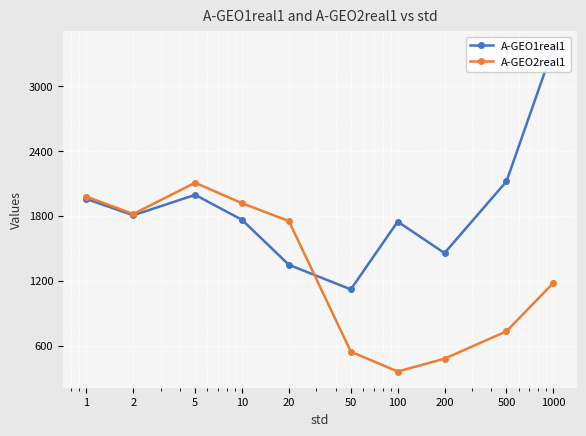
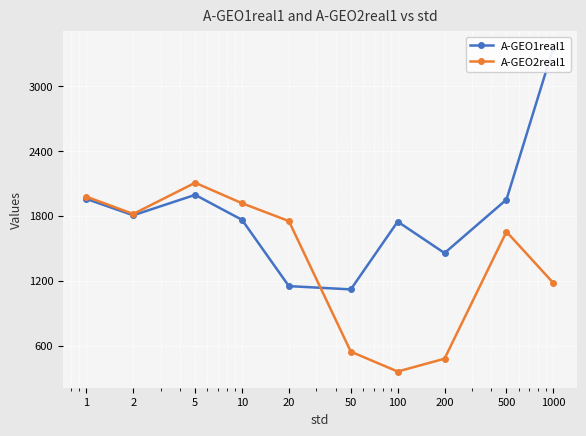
  {
    "A-GEO1real1": {
      "5": 1990,
      "10": 1760,
-     "20": 1350,
+     "20": 1150,
      "50": 1120,
      "100": 1750,
      "200": 1460,
-     "500": 2120
+     "500": 1950
    },
    "A-GEO2real1": {
      "5": 2110,
      "10": 1920,
      "20": 1750,
      "50": 540,
      "100": 360,
      "200": 480,
-     "500": 730,
+     "500": 1650,
      "1000": 1180
    }
  }
